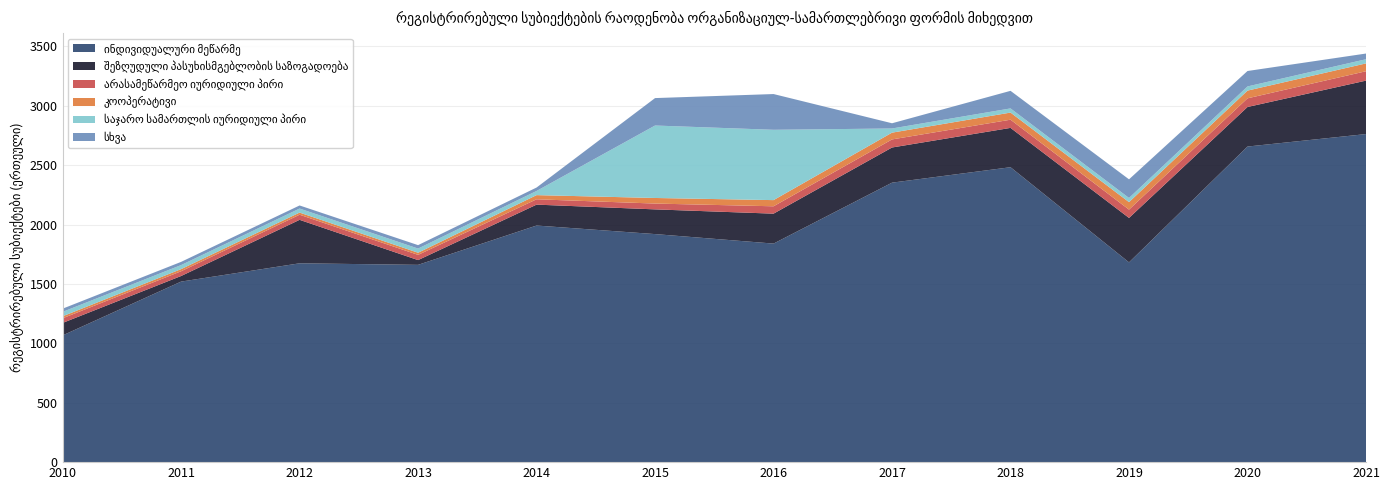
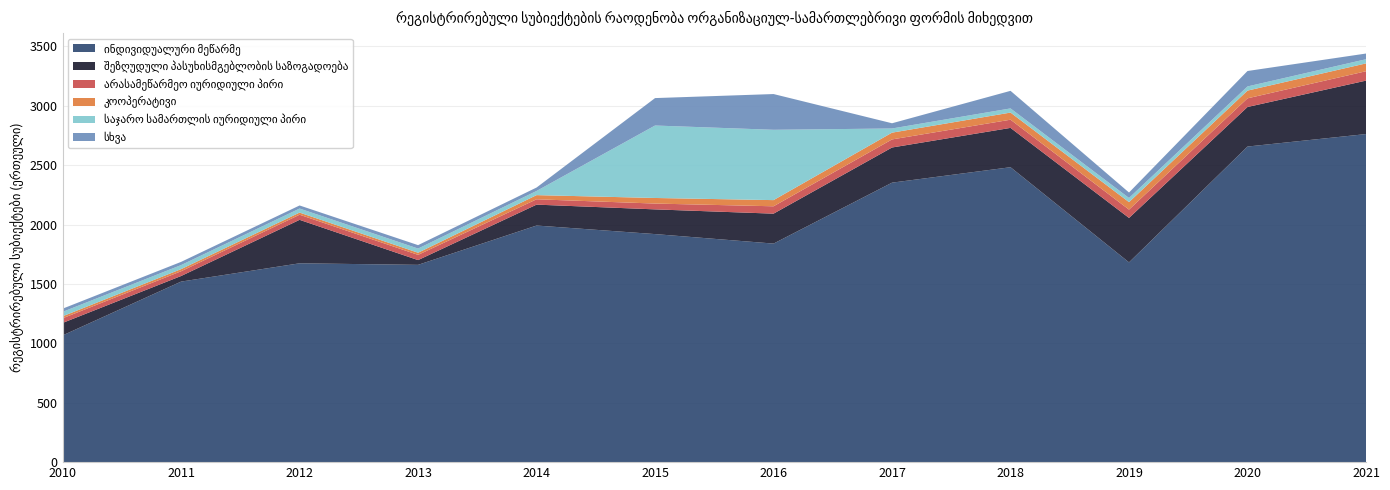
  {
    "ინდივიდუალური მეწარმე": {
      "2010": 1070,
      "2011": 1520,
      "2012": 1670,
      "2013": 1660,
      "2014": 1990,
      "2015": 1920,
      "2016": 1840,
      "2017": 2350,
      "2018": 2480,
      "2019": 1680,
      "2020": 2660,
      "2021": 2760
    },
    "შეზღუდული პასუხისმგებლობის საზოგადოება": {
      "2010": 110,
      "2011": 50,
      "2012": 370,
      "2013": 40,
      "2014": 180,
      "2015": 210,
      "2016": 250,
      "2017": 300,
      "2018": 330,
      "2019": 370,
      "2020": 330,
      "2021": 450
    },
    "საჯარო სამართლის იურიდიული პირი": {
      "2010": 40,
      "2011": 30,
      "2012": 30,
      "2013": 40,
      "2014": 40,
      "2015": 610,
      "2016": 590,
      "2017": 40,
      "2018": 40,
      "2019": 40,
      "2020": 40,
      "2021": 40
    },
    "სხვა": {
      "2010": 30,
      "2011": 30,
      "2012": 30,
      "2013": 30,
      "2014": 30,
      "2015": 230,
      "2016": 300,
      "2017": 40,
      "2018": 150,
-     "2019": 160,
+     "2019": 50,
      "2020": 130,
      "2021": 50
    }
  }
